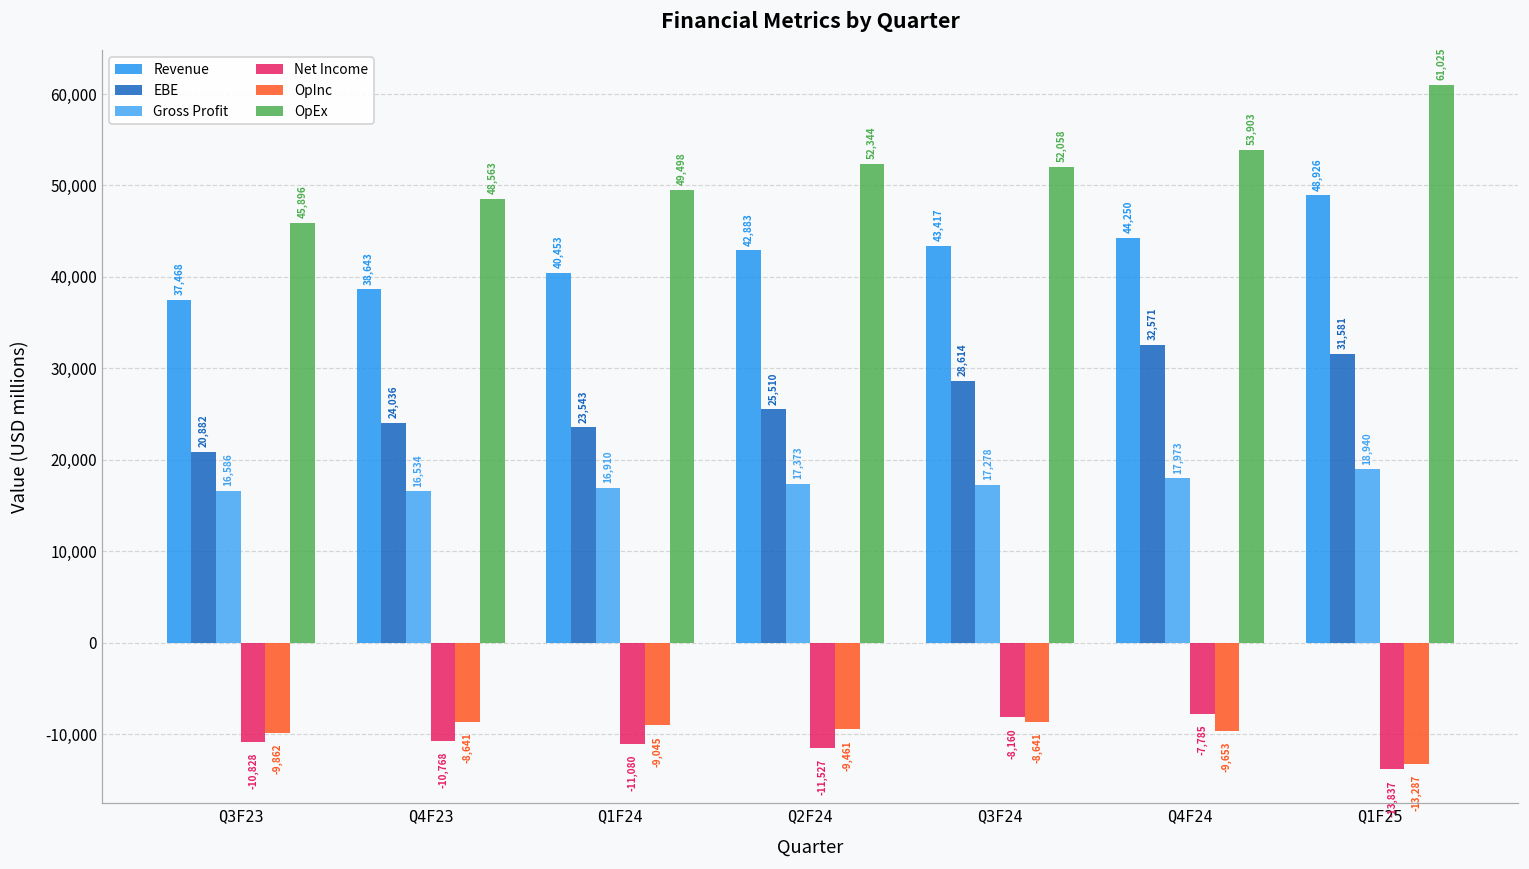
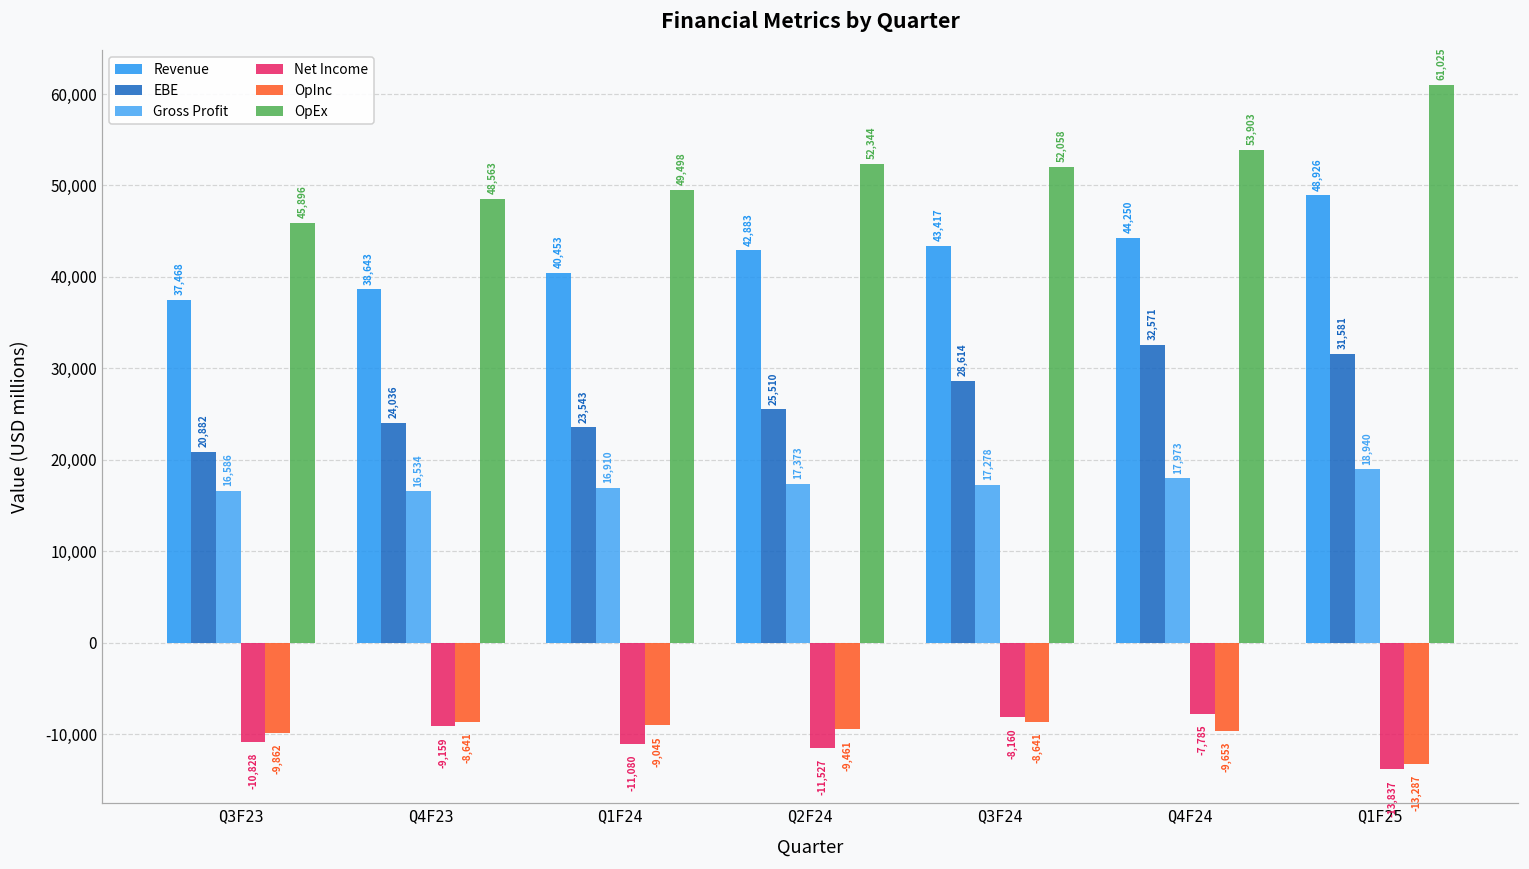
  {
    "EBE": {
      "Q3F23": "20,882",
      "Q4F23": "24,036",
      "Q1F24": "23,543",
      "Q2F24": "25,510",
      "Q3F24": "28,614",
      "Q4F24": "32,571",
      "Q1F25": "31,581"
    },
    "Net Income": {
      "Q3F23": "-10,828",
-     "Q4F23": "-10,768",
+     "Q4F23": "-9,159",
      "Q1F24": "-11,080",
      "Q2F24": "-11,527",
      "Q3F24": "-8,160",
      "Q4F24": "-7,785",
      "Q1F25": "-13,837"
    },
    "OpInc": {
      "Q3F23": "-9,862",
      "Q4F23": "-8,641",
      "Q1F24": "-9,045",
      "Q2F24": "-9,461",
      "Q3F24": "-8,641",
      "Q4F24": "-9,653",
      "Q1F25": "-13,287"
    },
    "OpEx": {
      "Q3F23": "45,896",
      "Q4F23": "48,563",
      "Q1F24": "49,498",
      "Q2F24": "52,344",
      "Q3F24": "52,058",
      "Q4F24": "53,903",
      "Q1F25": "61,025"
    }
  }
